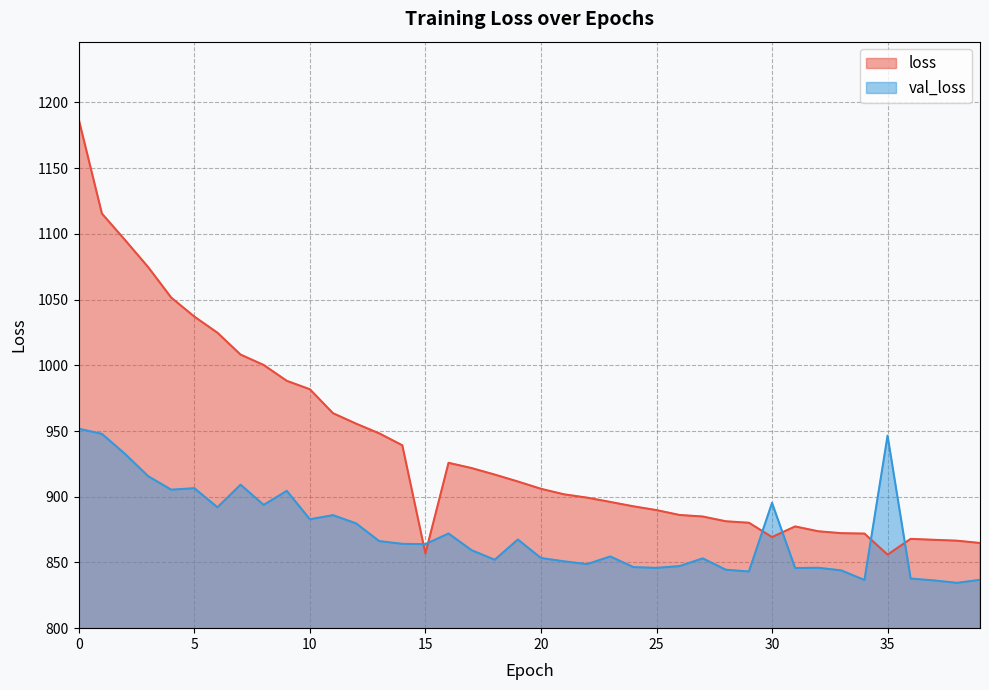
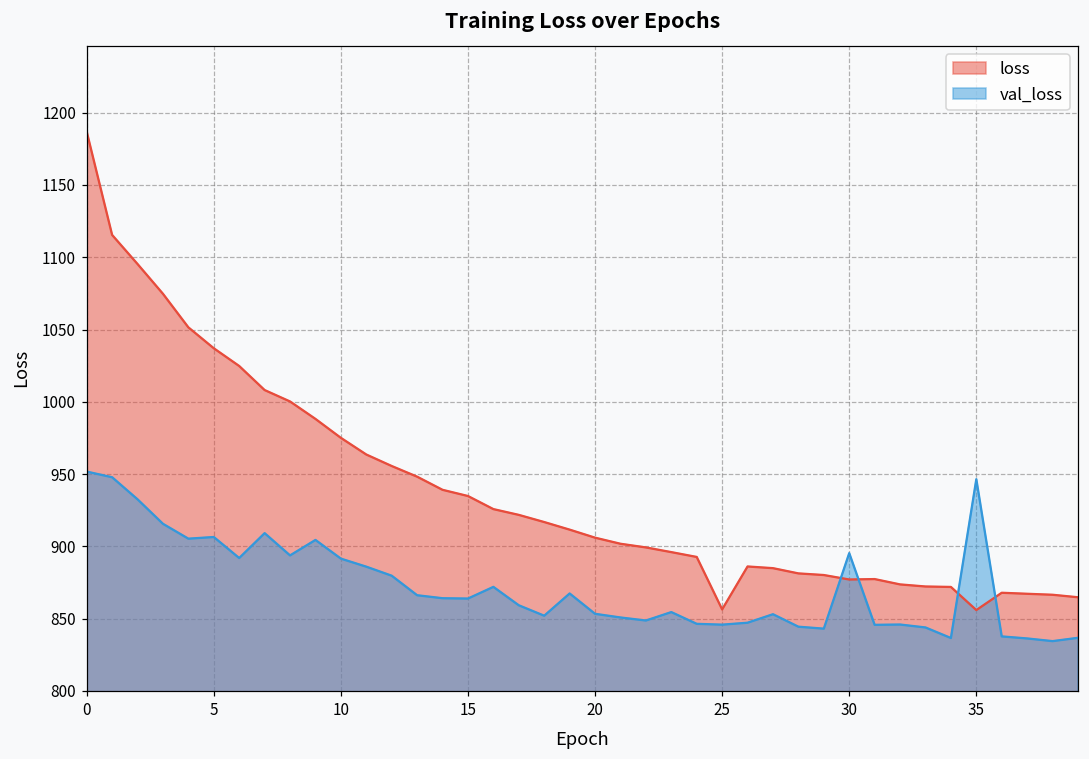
  {
    "loss": {
      "0": 1187,
      "5": 1037,
-     "10": 982,
-     "15": 857,
+     "10": 975,
+     "15": 935,
      "20": 906,
-     "25": 890,
-     "30": 869,
+     "25": 856,
+     "30": 877,
      "35": 856
    },
    "val_loss": {
      "0": 952,
      "5": 906,
-     "10": 883,
+     "10": 892,
      "15": 864,
      "20": 853,
      "25": 846,
      "30": 895,
      "35": 946
    }
  }
